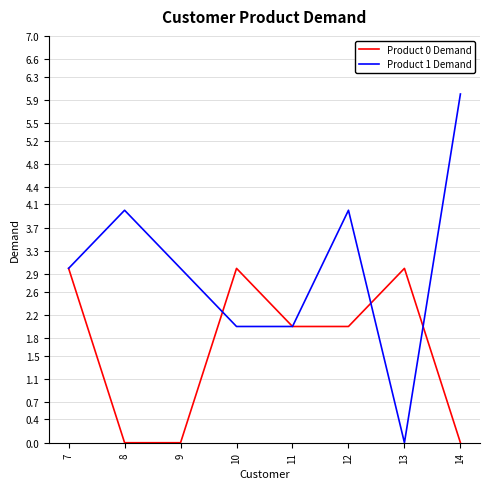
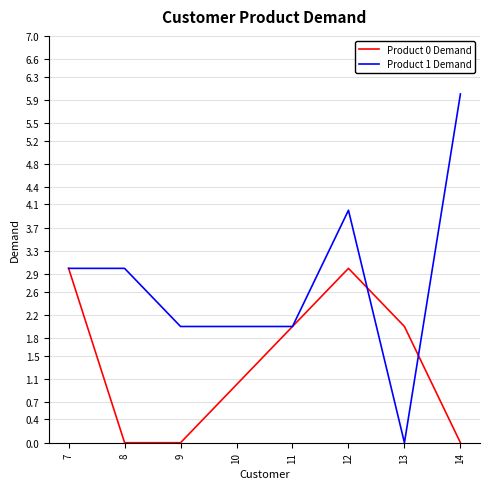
  {
    "Product 0 Demand": {
      "8": 0,
      "9": 0,
-     "10": 3,
-     "12": 2,
-     "13": 3,
+     "10": 1,
+     "12": 3,
+     "13": 2,
      "14": 0
    },
    "Product 1 Demand": {
-     "8": 4,
-     "9": 3,
+     "8": 3,
+     "9": 2,
      "10": 2,
      "12": 4,
      "13": 0,
      "14": 6
    }
  }
